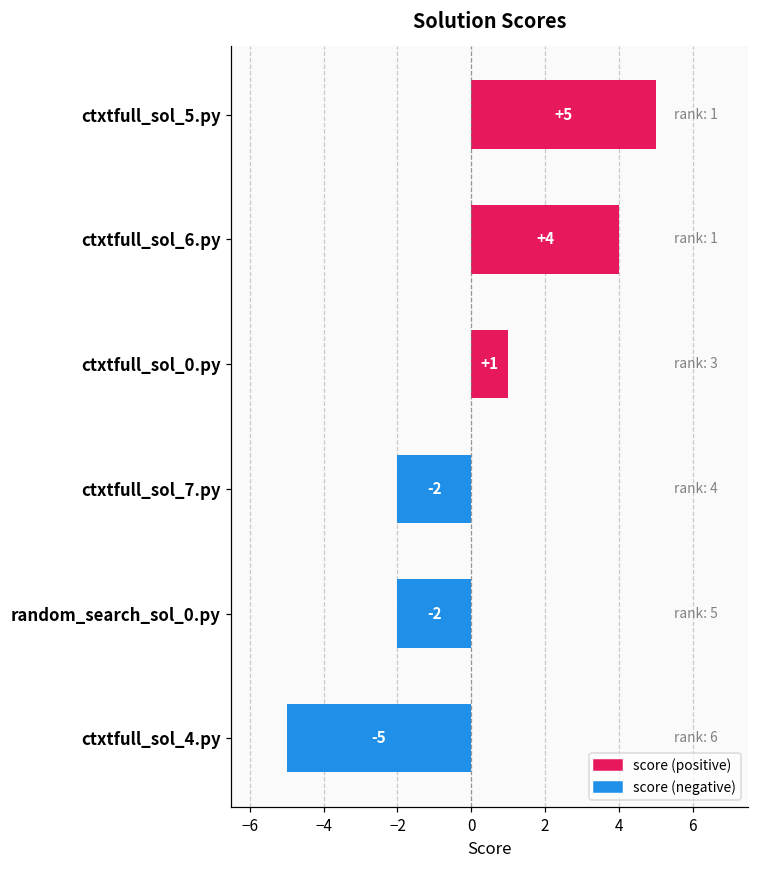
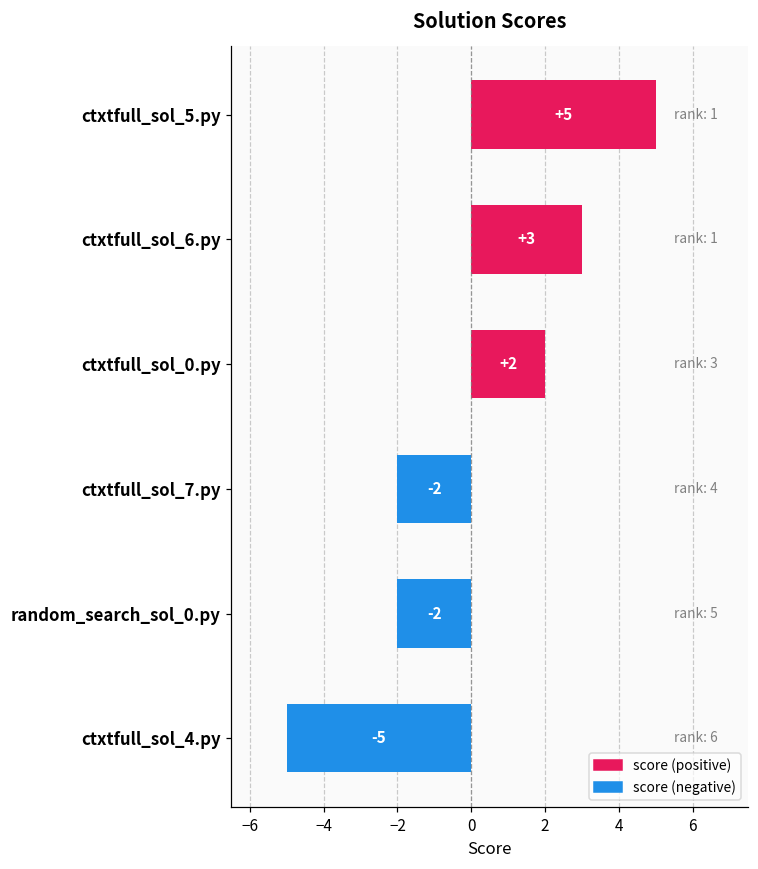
  {
    "ctxtfull_sol_5.py": "+5",
-   "ctxtfull_sol_6.py": "+4",
-   "ctxtfull_sol_0.py": "+1",
+   "ctxtfull_sol_6.py": "+3",
+   "ctxtfull_sol_0.py": "+2",
    "ctxtfull_sol_7.py": "-2",
    "random_search_sol_0.py": "-2",
    "ctxtfull_sol_4.py": "-5"
  }
